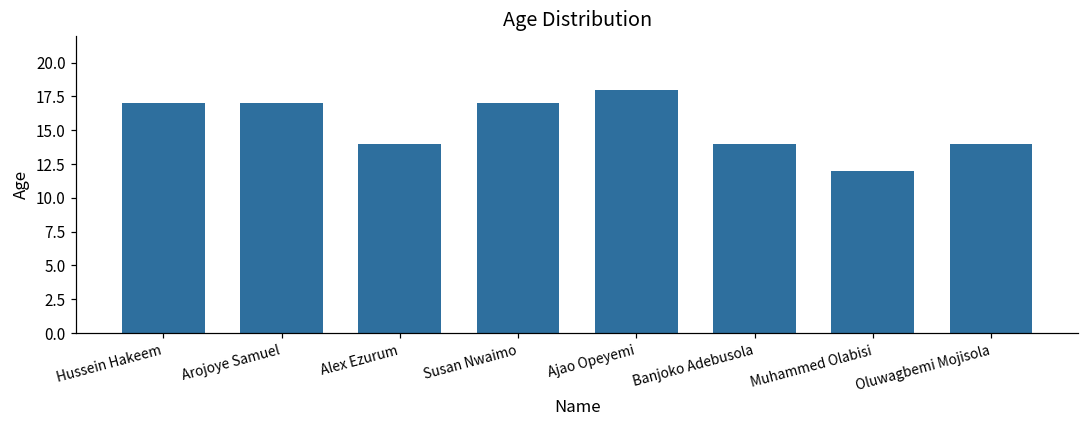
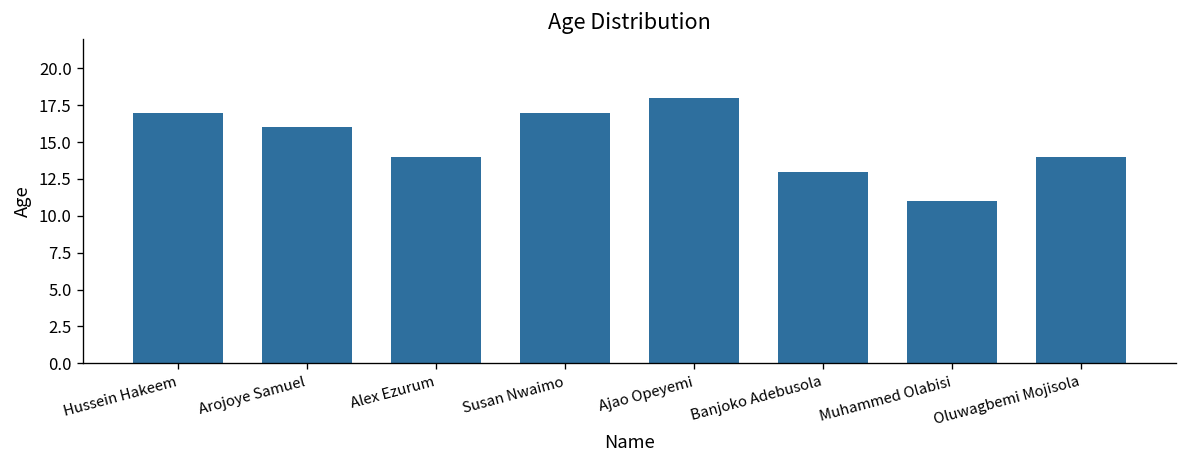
  {
    "Hussein Hakeem": 17,
-   "Arojoye Samuel": 17,
+   "Arojoye Samuel": 16,
    "Alex Ezurum": 14,
    "Susan Nwaimo": 17,
    "Ajao Opeyemi": 18,
-   "Banjoko Adebusola": 14,
-   "Muhammed Olabisi": 12,
+   "Banjoko Adebusola": 13,
+   "Muhammed Olabisi": 11,
    "Oluwagbemi Mojisola": 14
  }
